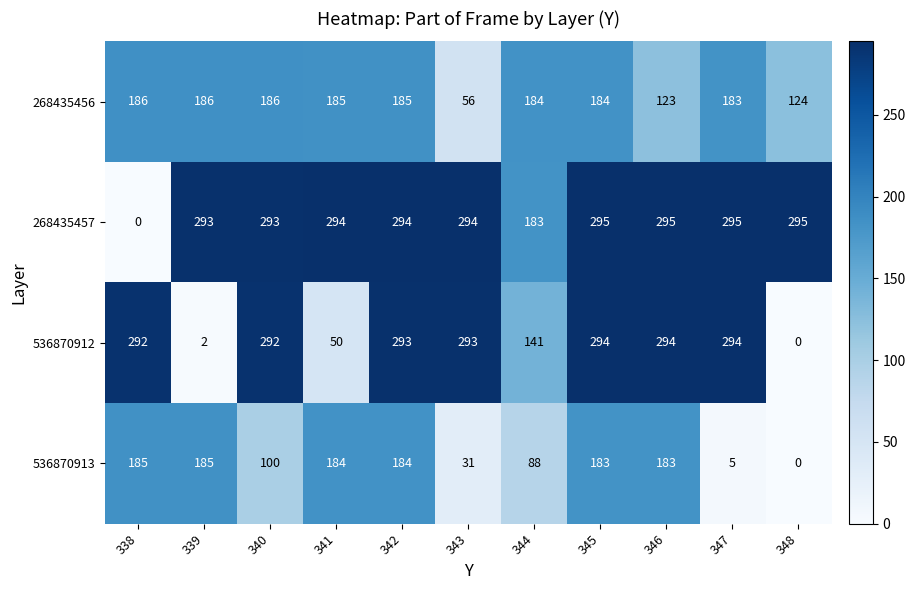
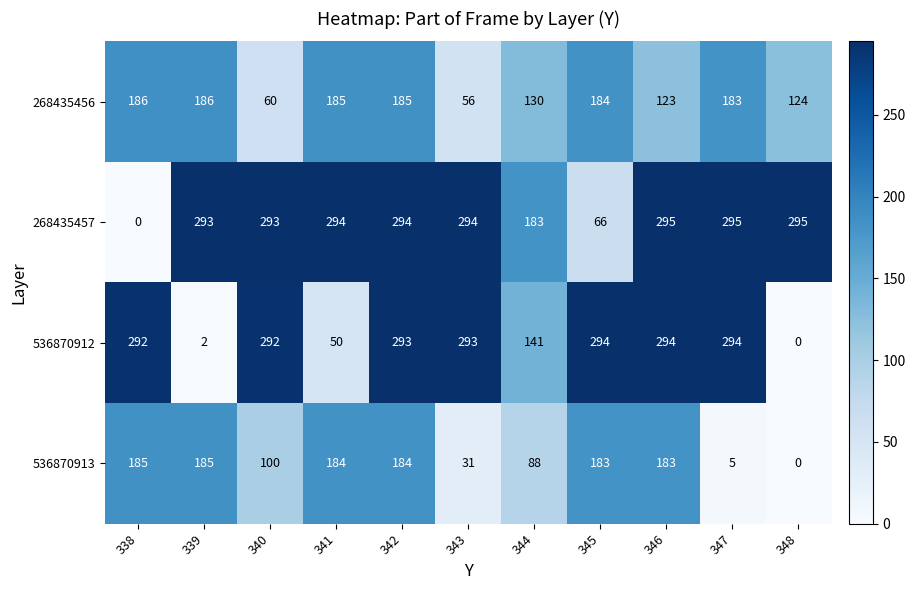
  {
    "268435456": {
      "338": 186,
      "339": 186,
-     "340": 186,
+     "340": 60,
      "341": 185,
      "342": 185,
      "343": 56,
-     "344": 184,
+     "344": 130,
      "345": 184,
      "346": 123,
      "347": 183,
      "348": 124
    },
    "268435457": {
      "338": 0,
      "339": 293,
      "340": 293,
      "341": 294,
      "342": 294,
      "343": 294,
      "344": 183,
-     "345": 295,
+     "345": 66,
      "346": 295,
      "347": 295,
      "348": 295
    },
    "536870912": {
      "338": 292,
      "339": 2,
      "340": 292,
      "341": 50,
      "342": 293,
      "343": 293,
      "344": 141,
      "345": 294,
      "346": 294,
      "347": 294,
      "348": 0
    },
    "536870913": {
      "338": 185,
      "339": 185,
      "340": 100,
      "341": 184,
      "342": 184,
      "343": 31,
      "344": 88,
      "345": 183,
      "346": 183,
      "347": 5,
      "348": 0
    }
  }
